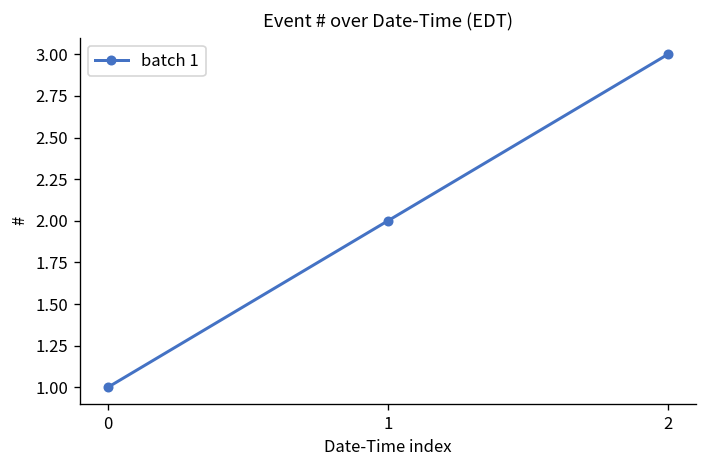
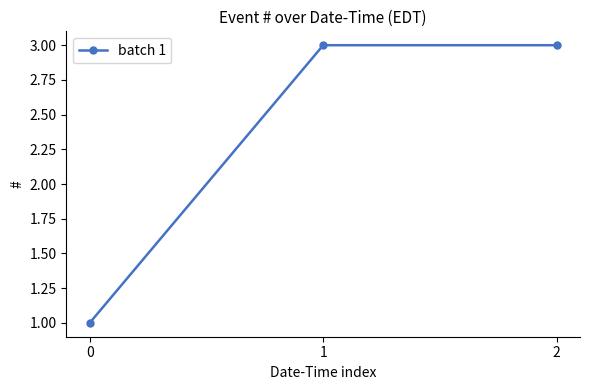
  {
    "0": 1,
-   "1": 2,
+   "1": 3,
    "2": 3
  }
